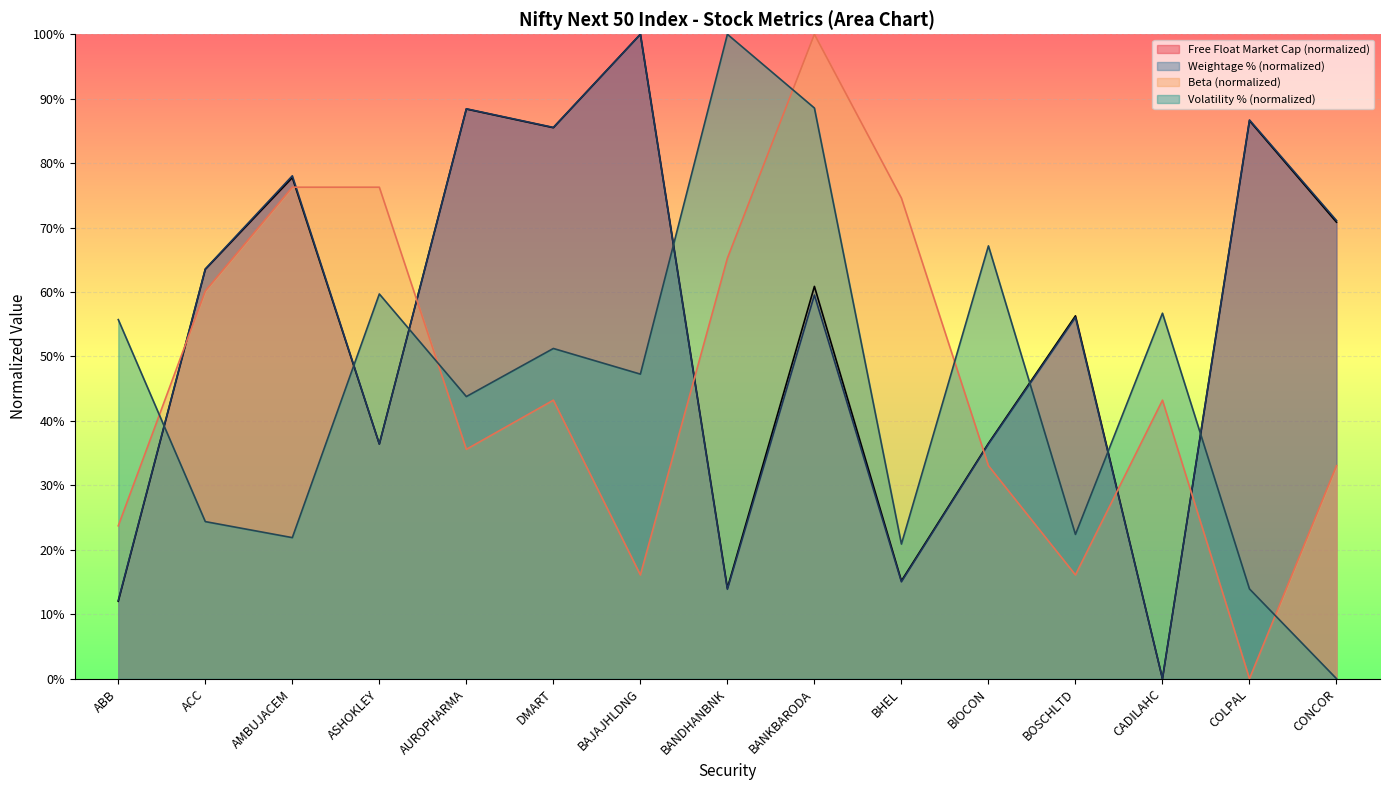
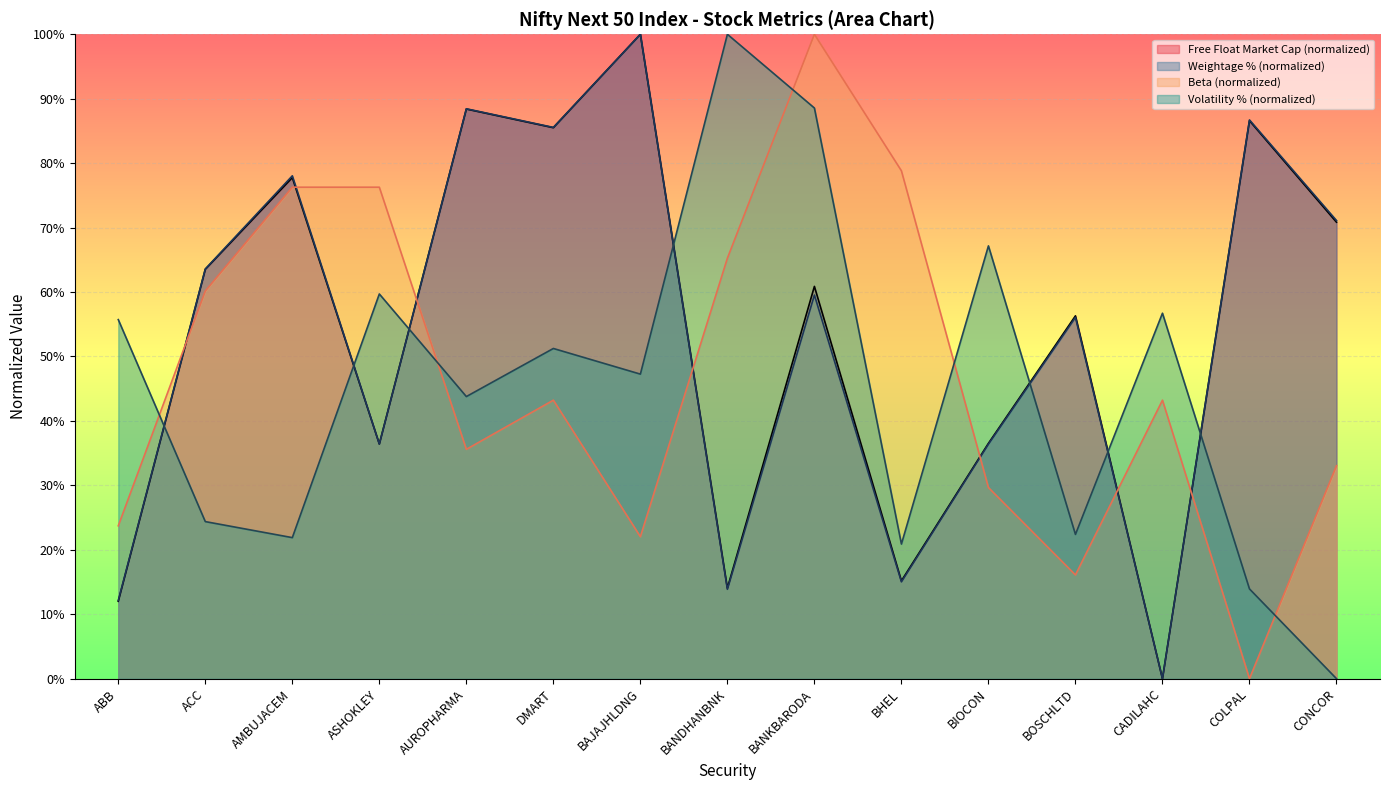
  {
    "Free Float Market Cap (normalized)": {
      "BANKBARODA": "61%"
    },
    "Beta (normalized)": {
      "ABB": "24%",
      "ACC": "60%",
      "AMBUJACEM": "76%",
      "ASHOKLEY": "76%",
      "AUROPHARMA": "36%",
      "DMART": "43%",
-     "BAJAJHLDNG": "16%",
+     "BAJAJHLDNG": "22%",
      "BANDHANBNK": "65%",
      "BANKBARODA": "100%",
-     "BHEL": "75%",
-     "BIOCON": "33%",
+     "BHEL": "79%",
+     "BIOCON": "30%",
      "BOSCHLTD": "16%",
      "CADILAHC": "43%",
      "COLPAL": "0%",
      "CONCOR": "33%"
    }
  }
